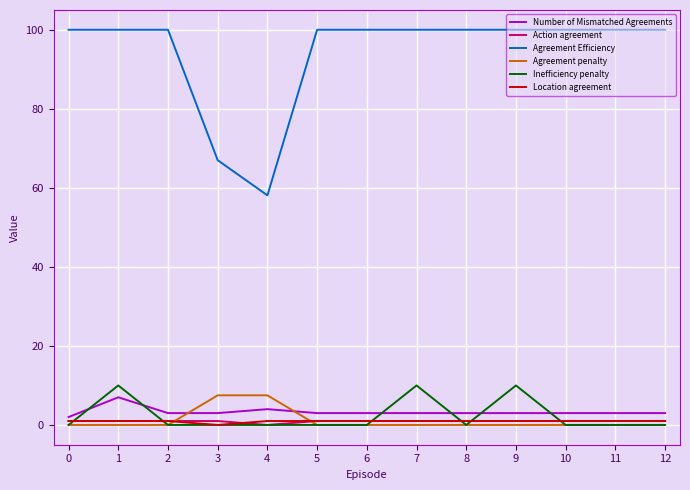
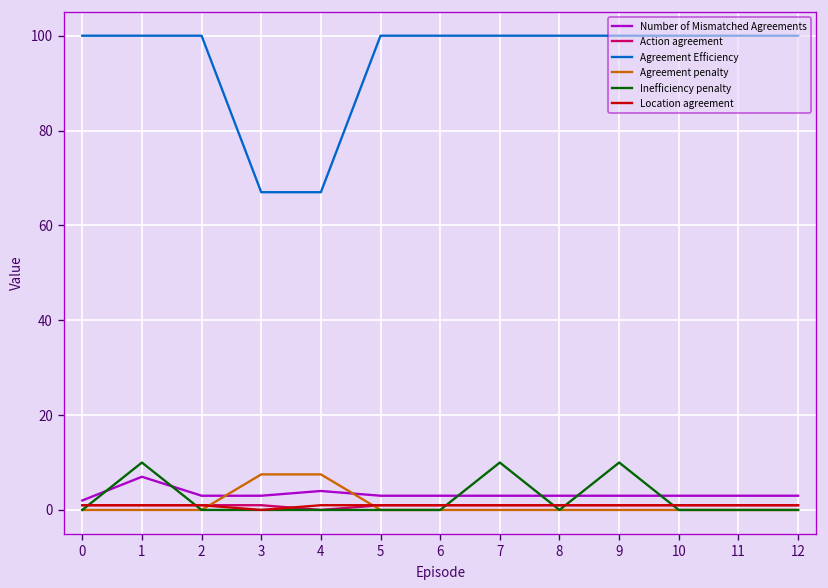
  {
    "Number of Mismatched Agreements": {
      "0": 2,
      "1": 7,
      "2": 3,
      "3": 3,
      "4": 4,
      "5": 3,
      "6": 3,
      "7": 3,
      "8": 3,
      "9": 3,
      "10": 3,
      "11": 3,
      "12": 3
    },
    "Action agreement": {
      "3": 1
    },
    "Agreement Efficiency": {
      "0": 100,
      "1": 100,
      "2": 100,
      "3": 67,
-     "4": 58,
+     "4": 67,
      "5": 100,
      "6": 100,
      "7": 100,
      "8": 100
    },
    "Agreement penalty": {
      "1": 0,
      "3": 8,
      "4": 8,
      "7": 0,
      "9": 0
    },
    "Inefficiency penalty": {
      "1": 10,
      "7": 10,
      "9": 10
    },
    "Location agreement": {
      "4": 1
    }
  }
